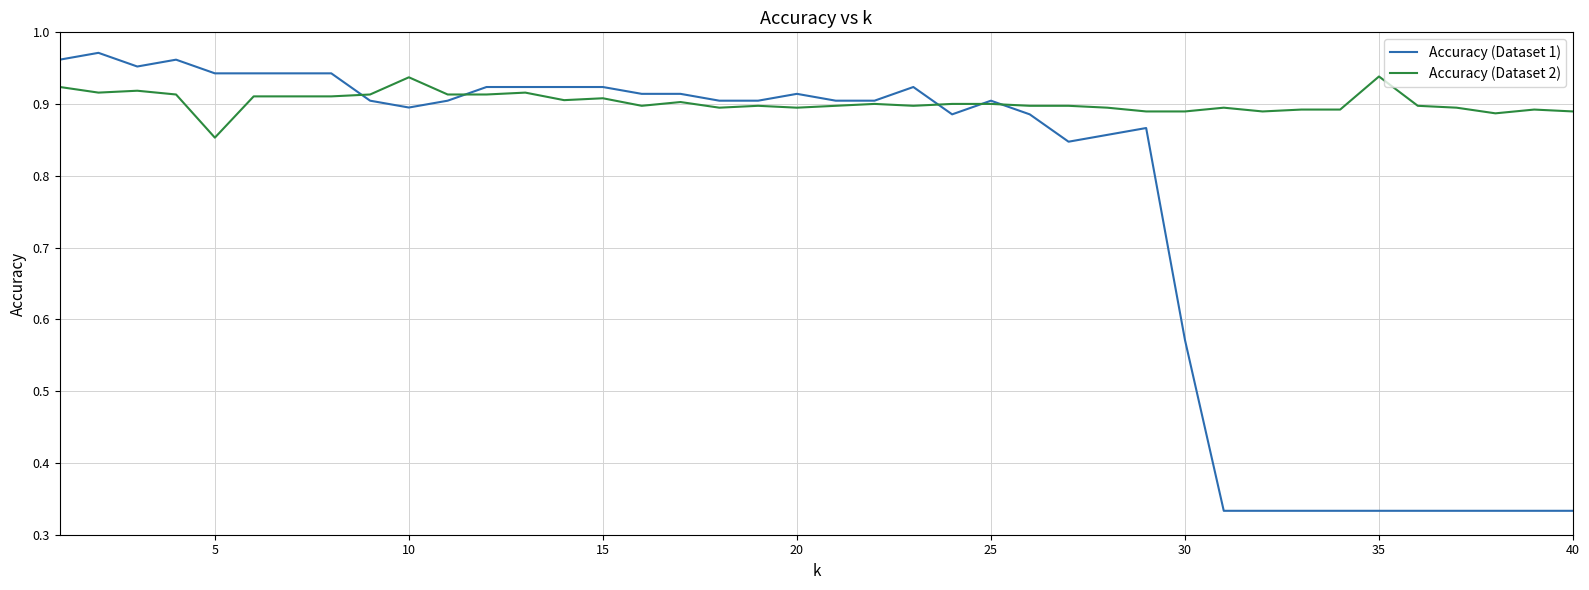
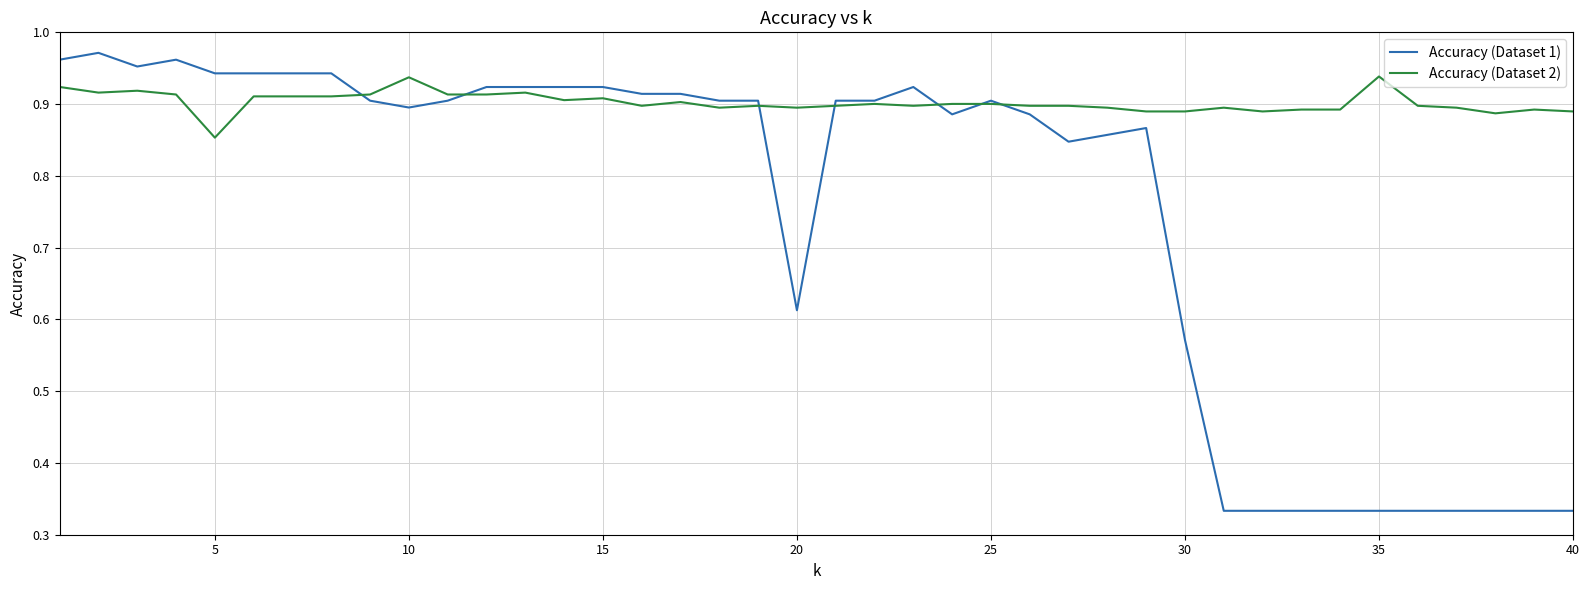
  {
    "Accuracy (Dataset 1)": {
      "5": 0.94,
      "10": 0.90,
      "15": 0.92,
-     "20": 0.91,
+     "20": 0.61,
      "25": 0.90,
      "30": 0.57,
      "35": 0.33,
      "40": 0.33
    },
    "Accuracy (Dataset 2)": {
      "5": 0.85,
      "10": 0.94,
      "15": 0.91,
      "20": 0.90,
      "25": 0.90,
      "30": 0.89,
      "35": 0.94,
      "40": 0.89
    }
  }
